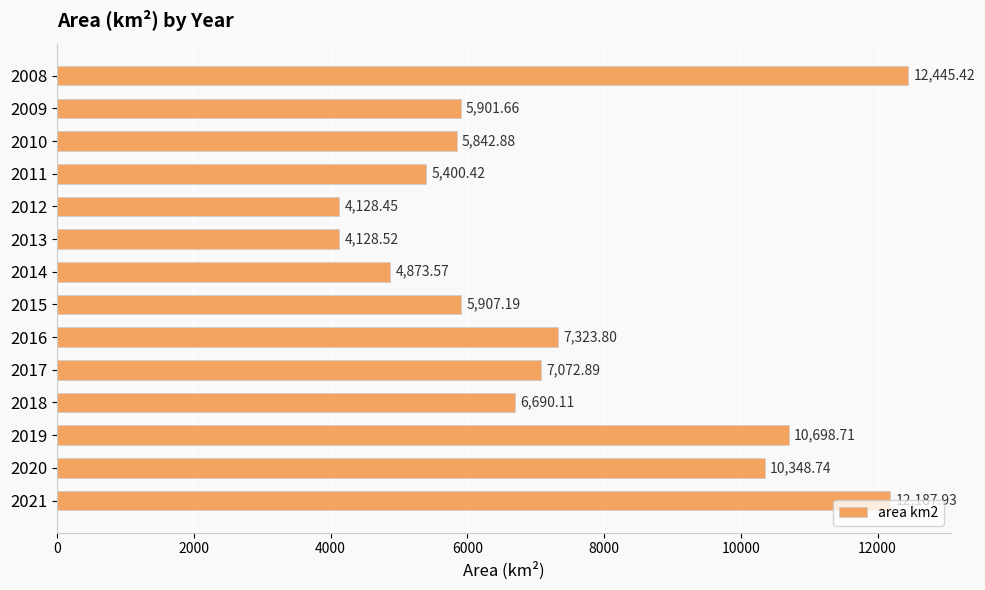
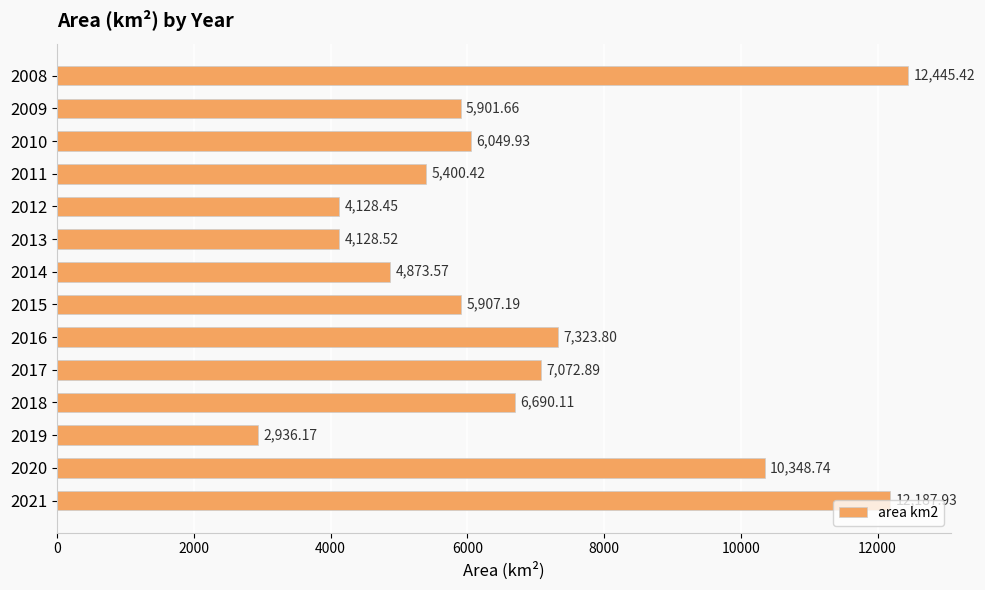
  {
    "2008": "12,445.42",
    "2009": "5,901.66",
-   "2010": "5,842.88",
+   "2010": "6,049.93",
    "2011": "5,400.42",
    "2012": "4,128.45",
    "2013": "4,128.52",
    "2014": "4,873.57",
    "2015": "5,907.19",
    "2016": "7,323.80",
    "2017": "7,072.89",
    "2018": "6,690.11",
-   "2019": "10,698.71",
+   "2019": "2,936.17",
    "2020": "10,348.74"
  }
